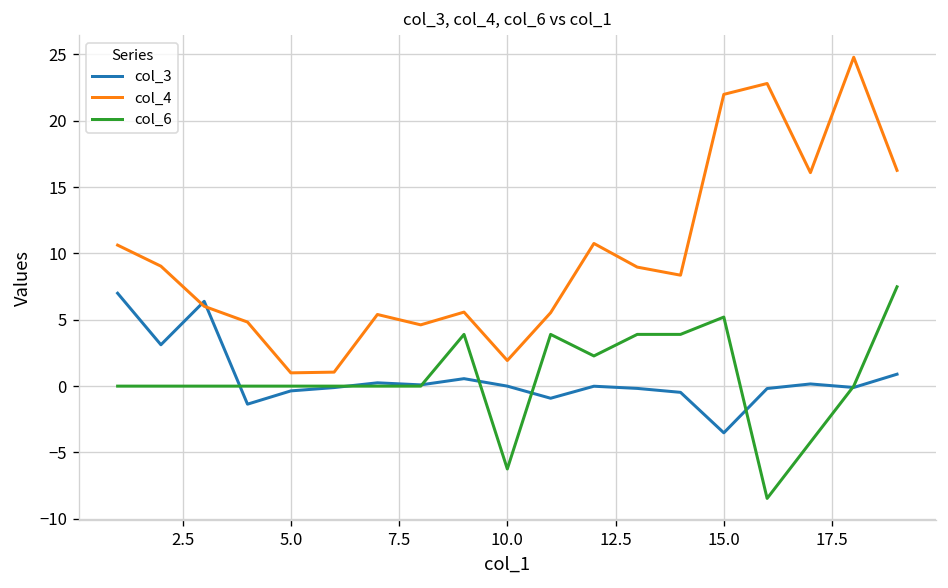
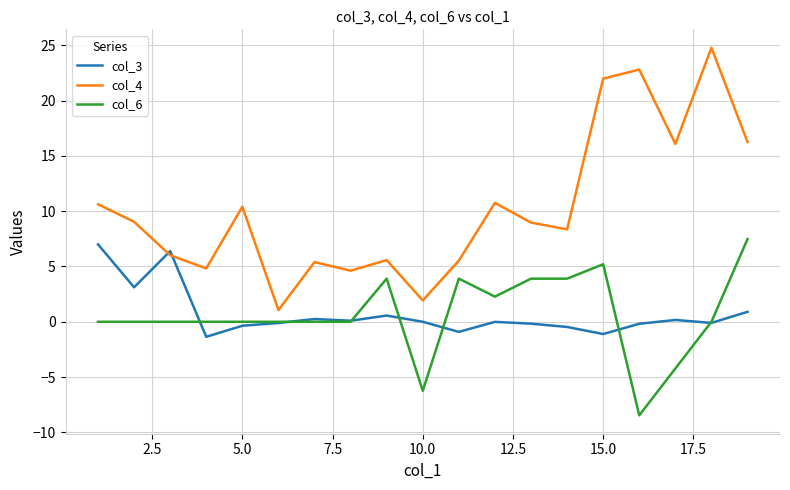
  {
    "col_3": {
      "5.0": -0.4,
      "10.0": 0.0,
-     "15.0": -3.5
+     "15.0": -1.1
    },
    "col_4": {
-     "5.0": 1.0,
+     "5.0": 10.4,
      "10.0": 1.9,
      "15.0": 22.0
    },
    "col_6": {
      "5.0": 0.0,
      "10.0": -6.2,
      "15.0": 5.2
    }
  }
